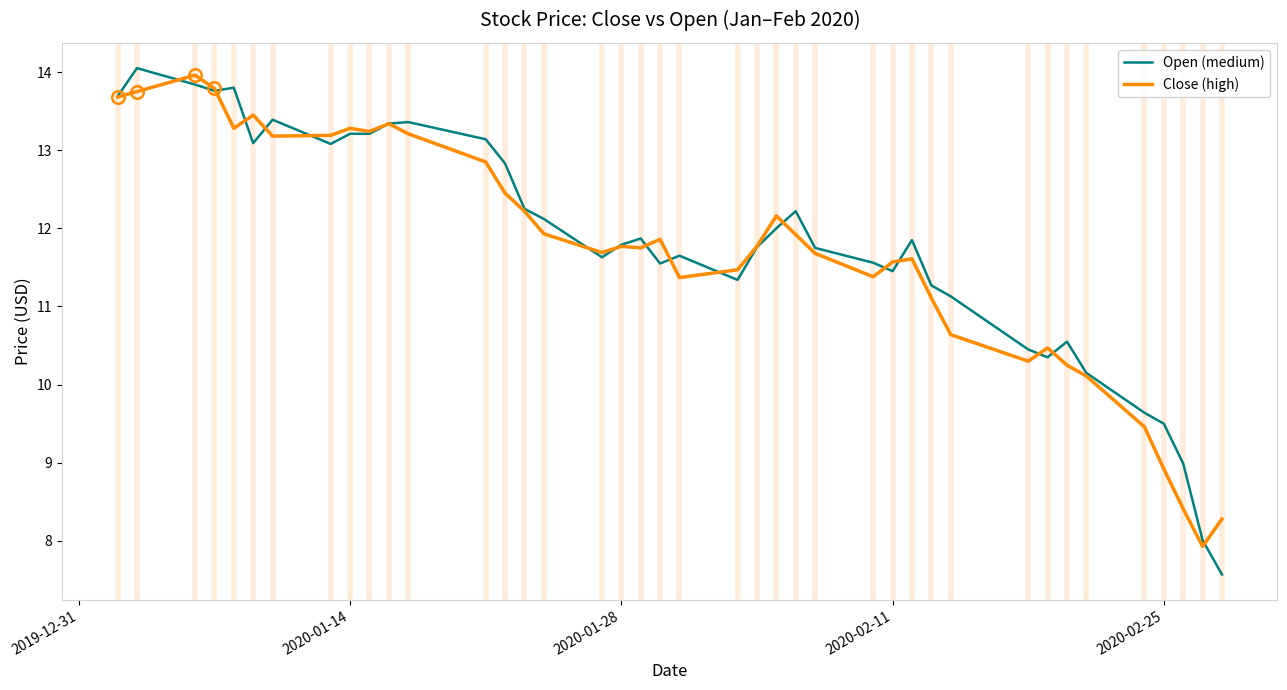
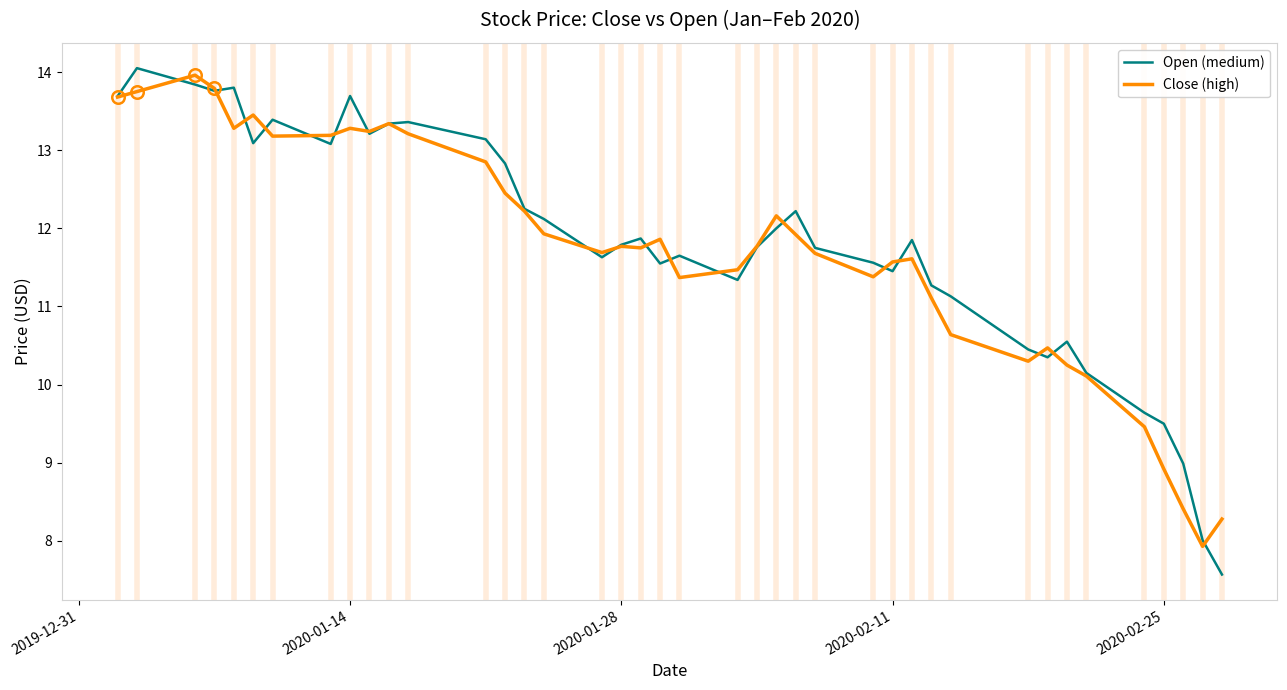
  {
    "Open (medium)": {
-     "2020-01-14": 13.2,
+     "2020-01-14": 13.7,
      "2020-02-11": 11.5,
      "2020-02-25": 9.5
    }
  }
